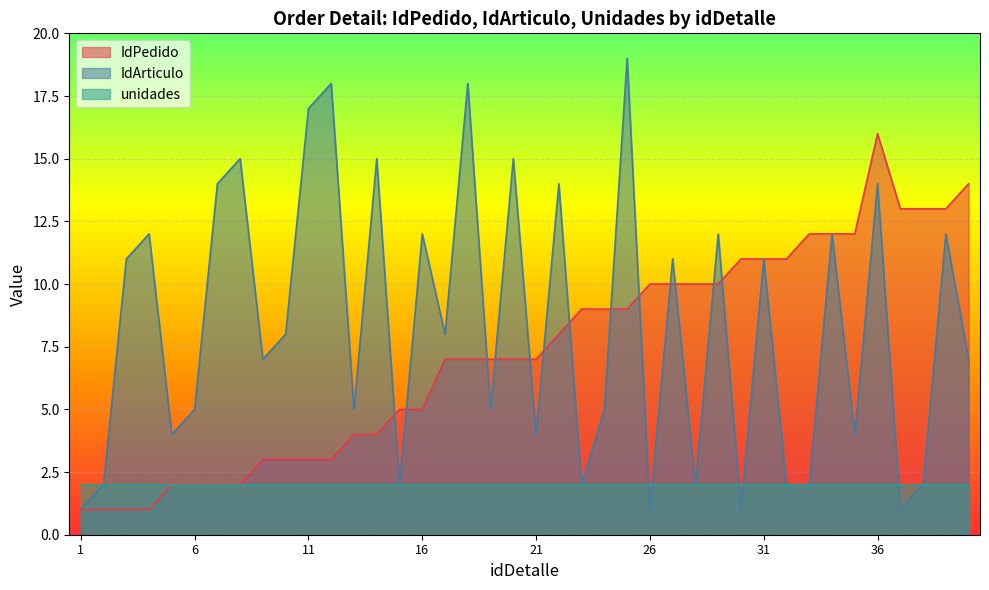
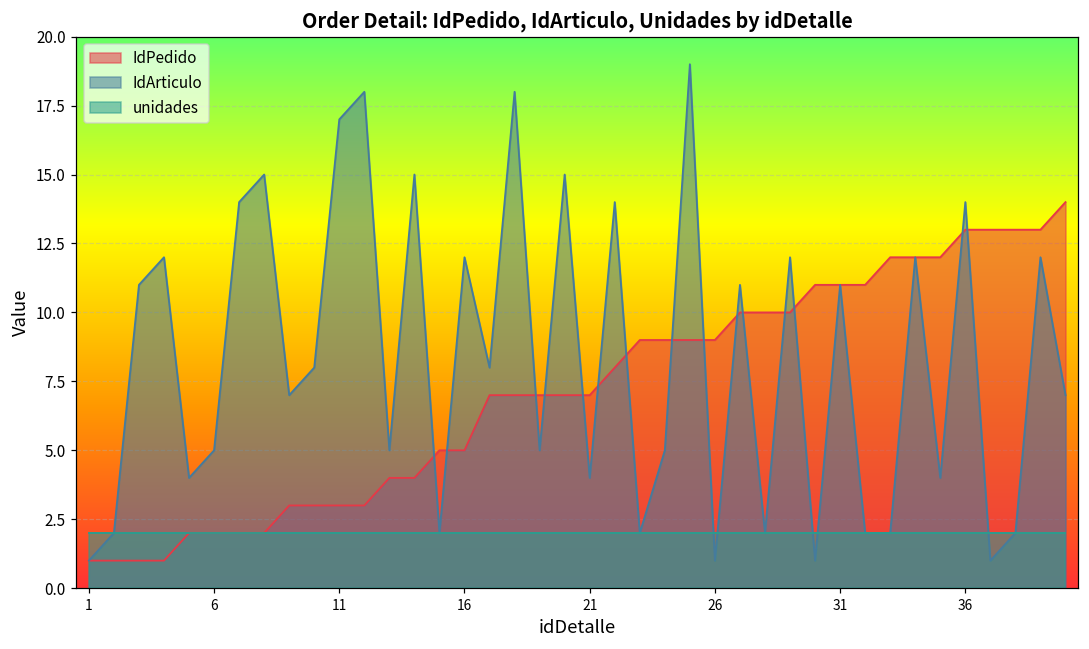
  {
    "IdPedido": {
      "11": 3,
      "16": 5,
      "21": 7,
-     "26": 10,
-     "36": 16
+     "26": 9,
+     "36": 13
    }
  }
